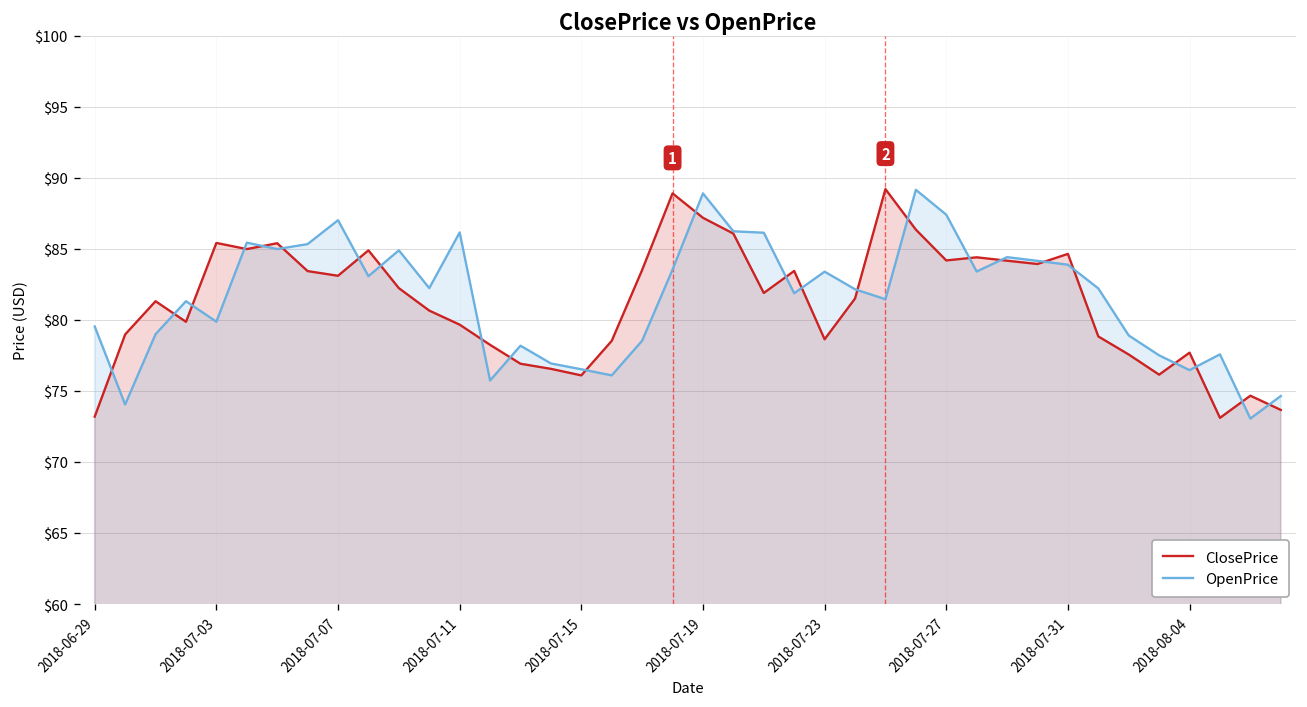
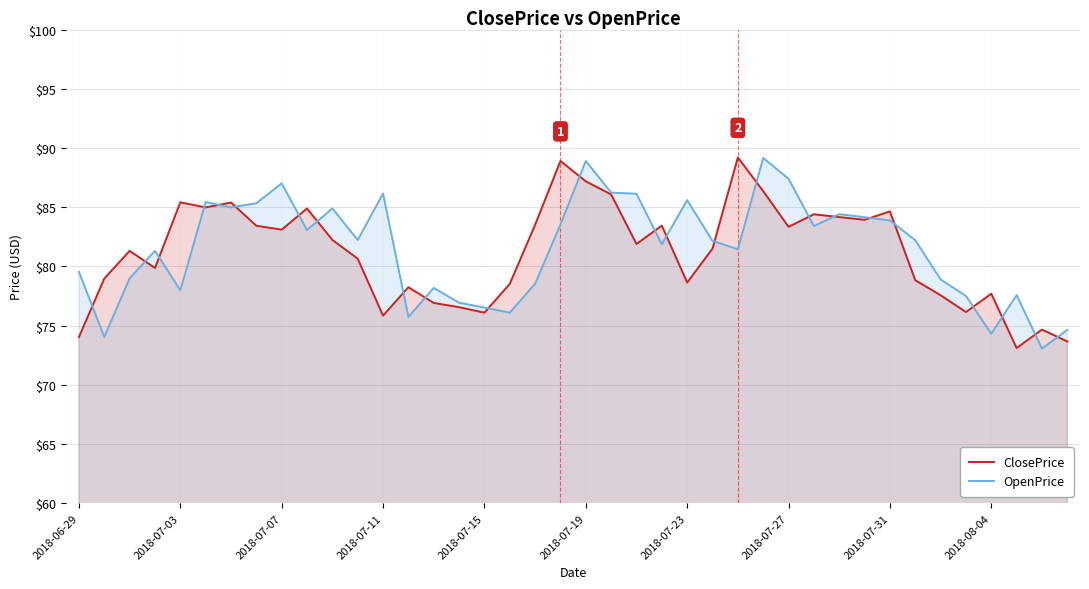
  {
    "ClosePrice": {
-     "2018-06-29": "$73.2",
+     "2018-06-29": "$74.0",
      "2018-07-03": "$85.4",
      "2018-07-07": "$83.1",
-     "2018-07-11": "$79.7",
+     "2018-07-11": "$75.8",
      "2018-07-15": "$76.1",
      "2018-07-19": "$87.2",
      "2018-07-23": "$78.6",
-     "2018-07-27": "$84.2",
+     "2018-07-27": "$83.3",
      "2018-07-31": "$84.6",
      "2018-08-04": "$77.7"
    },
    "OpenPrice": {
      "2018-06-29": "$79.5",
-     "2018-07-03": "$79.9",
+     "2018-07-03": "$78.0",
      "2018-07-07": "$87.0",
      "2018-07-11": "$86.2",
      "2018-07-15": "$76.5",
      "2018-07-19": "$88.9",
-     "2018-07-23": "$83.4",
+     "2018-07-23": "$85.6",
      "2018-07-27": "$87.4",
      "2018-07-31": "$83.9",
-     "2018-08-04": "$76.5"
+     "2018-08-04": "$74.3"
    }
  }
